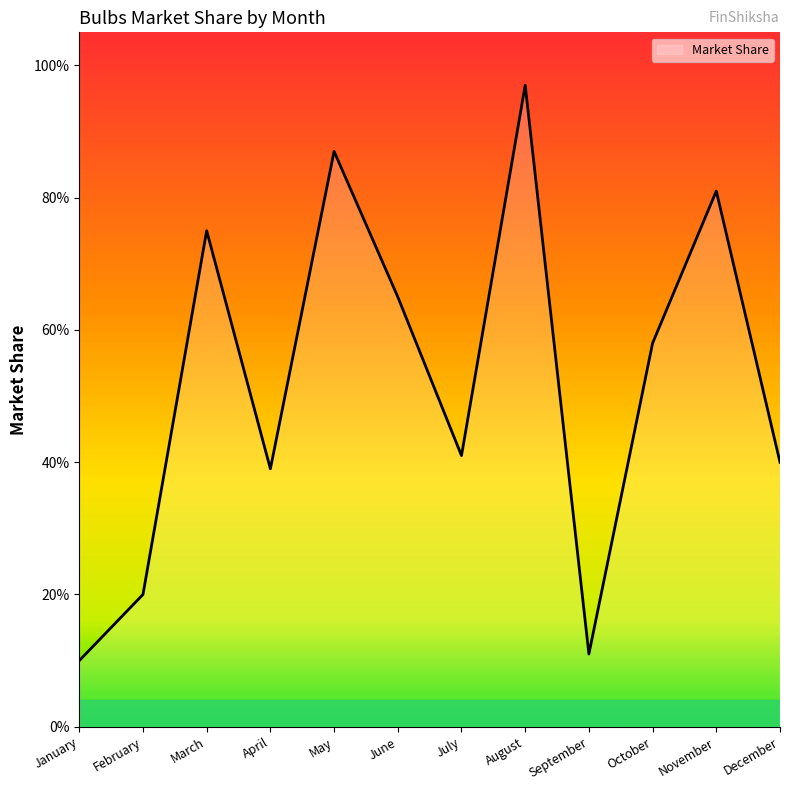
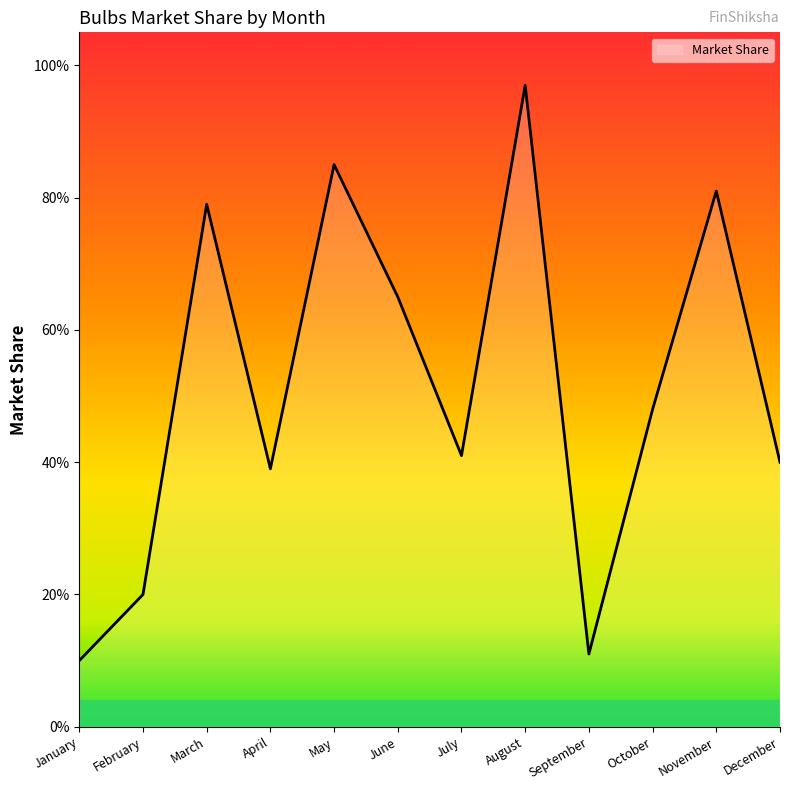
  {
    "January": "10%",
    "February": "20%",
-   "March": "75%",
+   "March": "79%",
    "April": "39%",
-   "May": "87%",
+   "May": "85%",
    "June": "65%",
    "July": "41%",
    "August": "97%",
    "September": "11%",
-   "October": "58%",
+   "October": "48%",
    "November": "81%",
    "December": "40%"
  }
